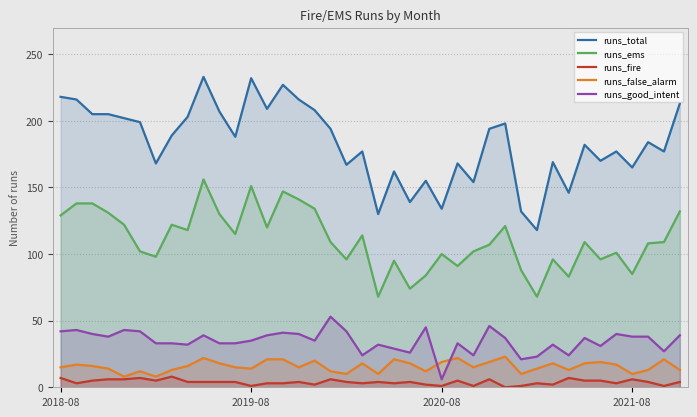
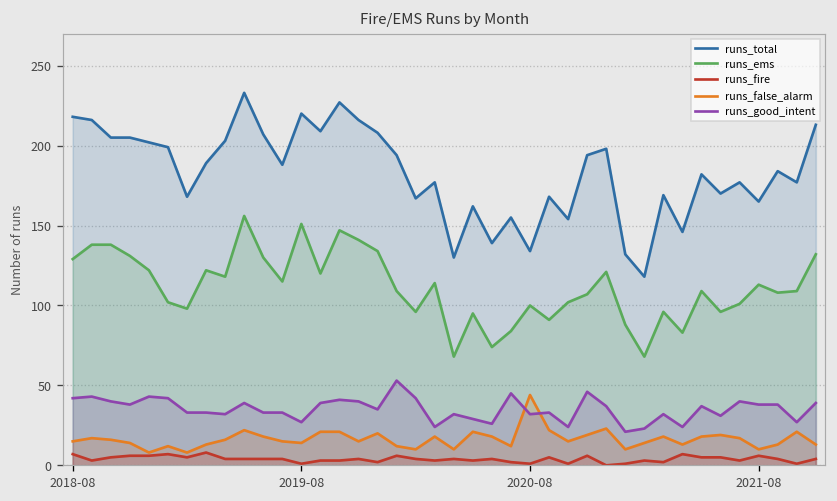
  {
    "runs_total": {
      "2018-08": 218,
-     "2019-08": 232,
+     "2019-08": 220,
      "2020-08": 134,
      "2021-08": 165
    },
    "runs_ems": {
      "2018-08": 129,
      "2019-08": 151,
      "2020-08": 100,
-     "2021-08": 85
+     "2021-08": 113
    },
    "runs_fire": {
      "2018-08": 7,
      "2019-08": 1,
      "2020-08": 1,
      "2021-08": 6
    },
    "runs_false_alarm": {
      "2018-08": 15,
      "2019-08": 14,
-     "2020-08": 19,
+     "2020-08": 44,
      "2021-08": 10
    },
    "runs_good_intent": {
      "2018-08": 42,
-     "2019-08": 35,
-     "2020-08": 6,
+     "2019-08": 27,
+     "2020-08": 32,
      "2021-08": 38
    }
  }
